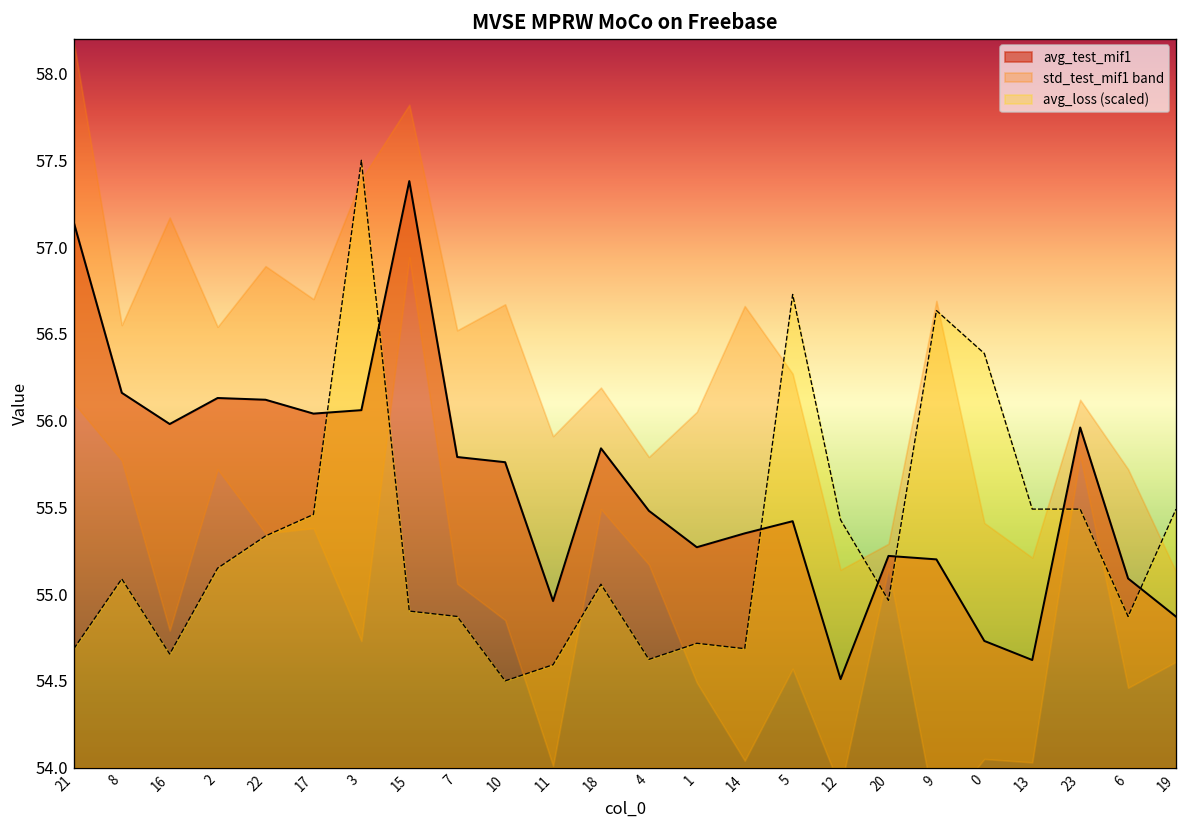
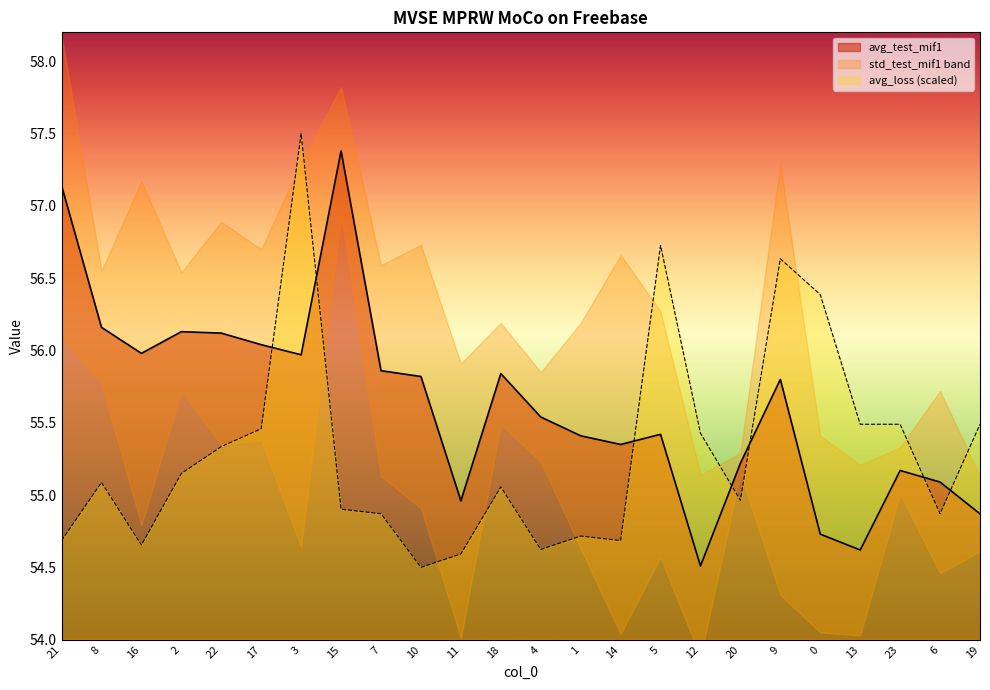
  {
    "avg_test_mif1": {
      "21": 57.14,
      "8": 56.16,
      "16": 55.98,
      "2": 56.13,
      "22": 56.12,
      "17": 56.04,
-     "3": 56.06,
+     "3": 55.97,
      "15": 57.38,
-     "7": 55.79,
-     "10": 55.76,
+     "7": 55.86,
+     "10": 55.82,
      "11": 54.96,
      "18": 55.84,
-     "4": 55.48,
-     "1": 55.27,
+     "4": 55.54,
+     "1": 55.41,
      "14": 55.35,
      "5": 55.42,
      "12": 54.51,
      "20": 55.22,
-     "9": 55.2,
+     "9": 55.8,
      "0": 54.73,
      "13": 54.62,
-     "23": 55.96,
+     "23": 55.17,
      "6": 55.09,
      "19": 54.87
    }
  }
